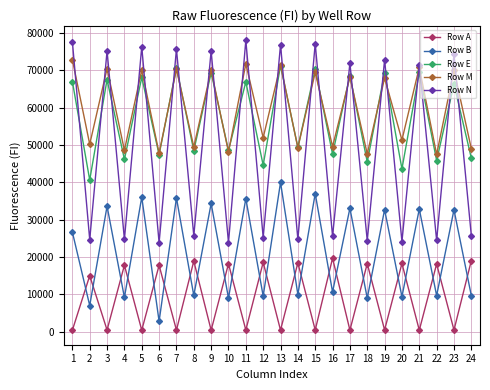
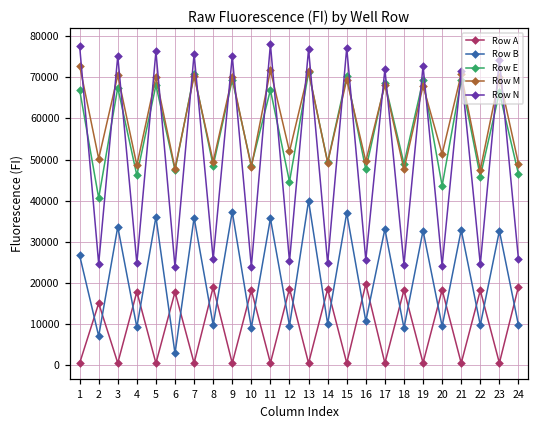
  {
    "Row A": {
      "1": 0,
      "2": 15000,
      "3": 0,
      "4": 18000,
      "5": 0,
      "6": 18000,
      "7": 0,
      "8": 19000,
      "9": 0,
      "10": 18000,
      "11": 0,
      "12": 19000,
      "13": 0,
      "14": 18000,
      "15": 0,
      "16": 20000,
      "17": 0,
      "18": 18000,
      "19": 0,
      "20": 18000,
      "21": 0,
      "22": 18000,
      "23": 0,
      "24": 19000
    },
    "Row B": {
      "1": 27000,
      "2": 7000,
      "3": 34000,
      "4": 9000,
      "5": 36000,
      "6": 3000,
      "7": 36000,
      "8": 10000,
-     "9": 34000,
+     "9": 37000,
      "10": 9000,
      "11": 36000,
      "12": 10000,
      "13": 40000,
      "14": 10000,
      "15": 37000,
      "16": 11000,
      "17": 33000,
      "18": 9000,
      "19": 33000,
      "20": 9000,
      "21": 33000,
      "22": 10000,
      "23": 33000,
      "24": 10000
    },
    "Row E": {
      "1": 67000,
      "2": 41000,
      "3": 68000,
      "4": 46000,
      "5": 68000,
      "8": 48000,
      "11": 67000,
      "12": 45000,
      "15": 70000,
      "16": 48000,
-     "18": 45000,
+     "18": 49000,
      "19": 69000,
      "20": 44000,
      "21": 69000,
      "22": 46000,
      "24": 46000
    },
    "Row M": {
      "1": 73000,
      "2": 50000,
      "3": 71000,
      "4": 49000,
      "5": 70000,
      "8": 49000,
      "11": 72000,
      "12": 52000,
      "15": 69000,
      "16": 50000,
      "18": 48000,
      "19": 68000,
      "20": 51000,
      "21": 71000,
      "22": 47000,
      "24": 49000
    },
    "Row N": {
      "1": 78000,
      "2": 25000,
      "3": 75000,
      "4": 25000,
      "5": 76000,
      "6": 24000,
      "7": 76000,
      "8": 26000,
      "9": 75000,
      "10": 24000,
      "11": 78000,
      "12": 25000,
      "13": 77000,
      "14": 25000,
      "15": 77000,
      "16": 26000,
      "17": 72000,
      "18": 24000,
      "19": 73000,
      "20": 24000,
      "21": 72000,
      "22": 24000,
      "24": 26000
    }
  }
